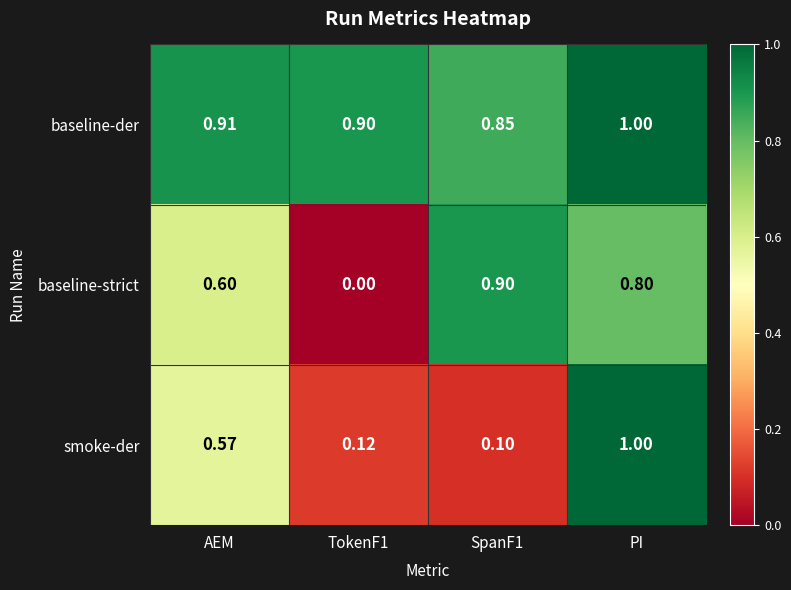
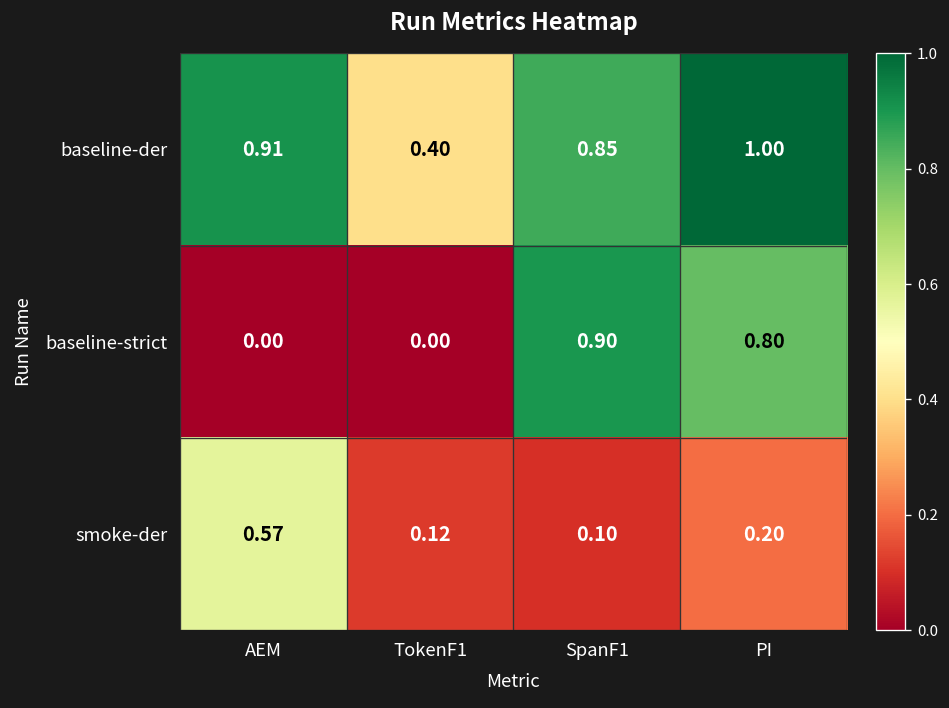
  {
    "baseline-der": {
      "AEM": 0.91,
-     "TokenF1": 0.90,
+     "TokenF1": 0.40,
      "SpanF1": 0.85,
      "PI": 1.00
    },
    "baseline-strict": {
-     "AEM": 0.60,
+     "AEM": 0.00,
      "TokenF1": 0.00,
      "SpanF1": 0.90,
      "PI": 0.80
    },
    "smoke-der": {
      "AEM": 0.57,
      "TokenF1": 0.12,
      "SpanF1": 0.10,
-     "PI": 1.00
+     "PI": 0.20
    }
  }
